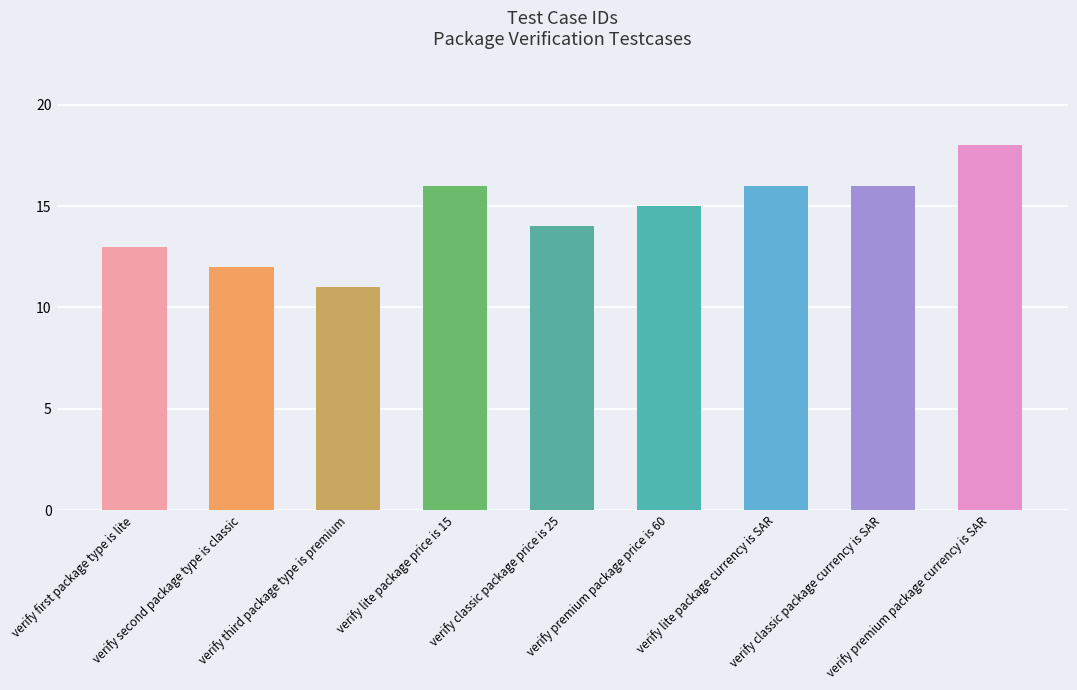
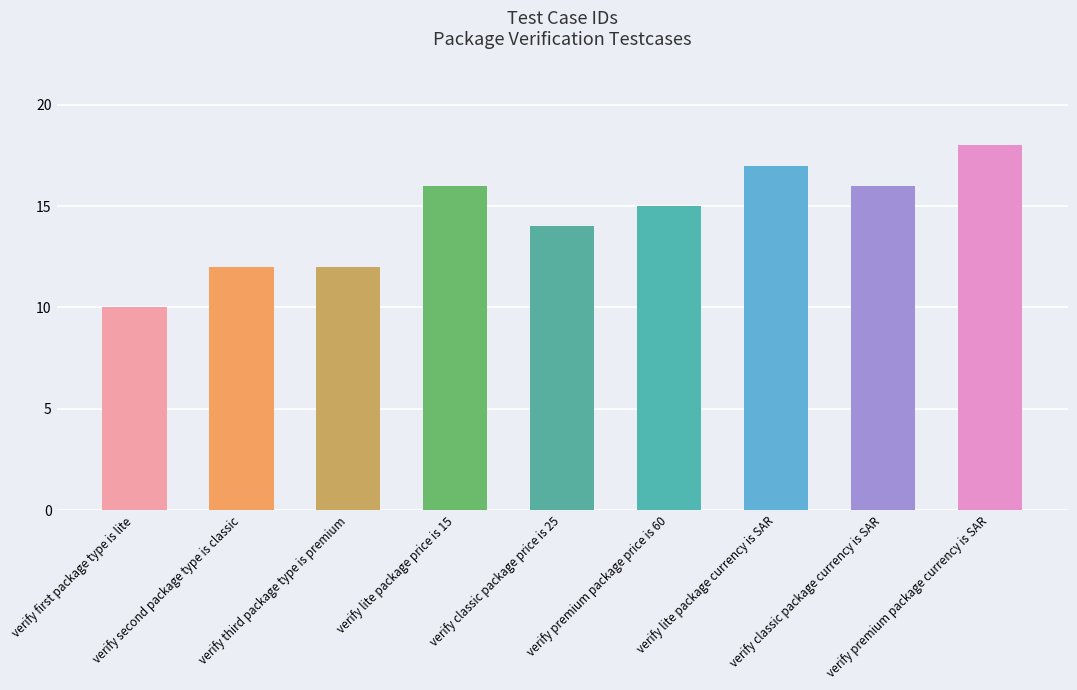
  {
-   "verify first package type is lite": 13,
+   "verify first package type is lite": 10,
    "verify second package type is classic": 12,
-   "verify third package type is premium": 11,
+   "verify third package type is premium": 12,
    "verify lite package price is 15": 16,
    "verify classic package price is 25": 14,
    "verify premium package price is 60": 15,
-   "verify lite package currency is SAR": 16,
+   "verify lite package currency is SAR": 17,
    "verify classic package currency is SAR": 16,
    "verify premium package currency is SAR": 18
  }
